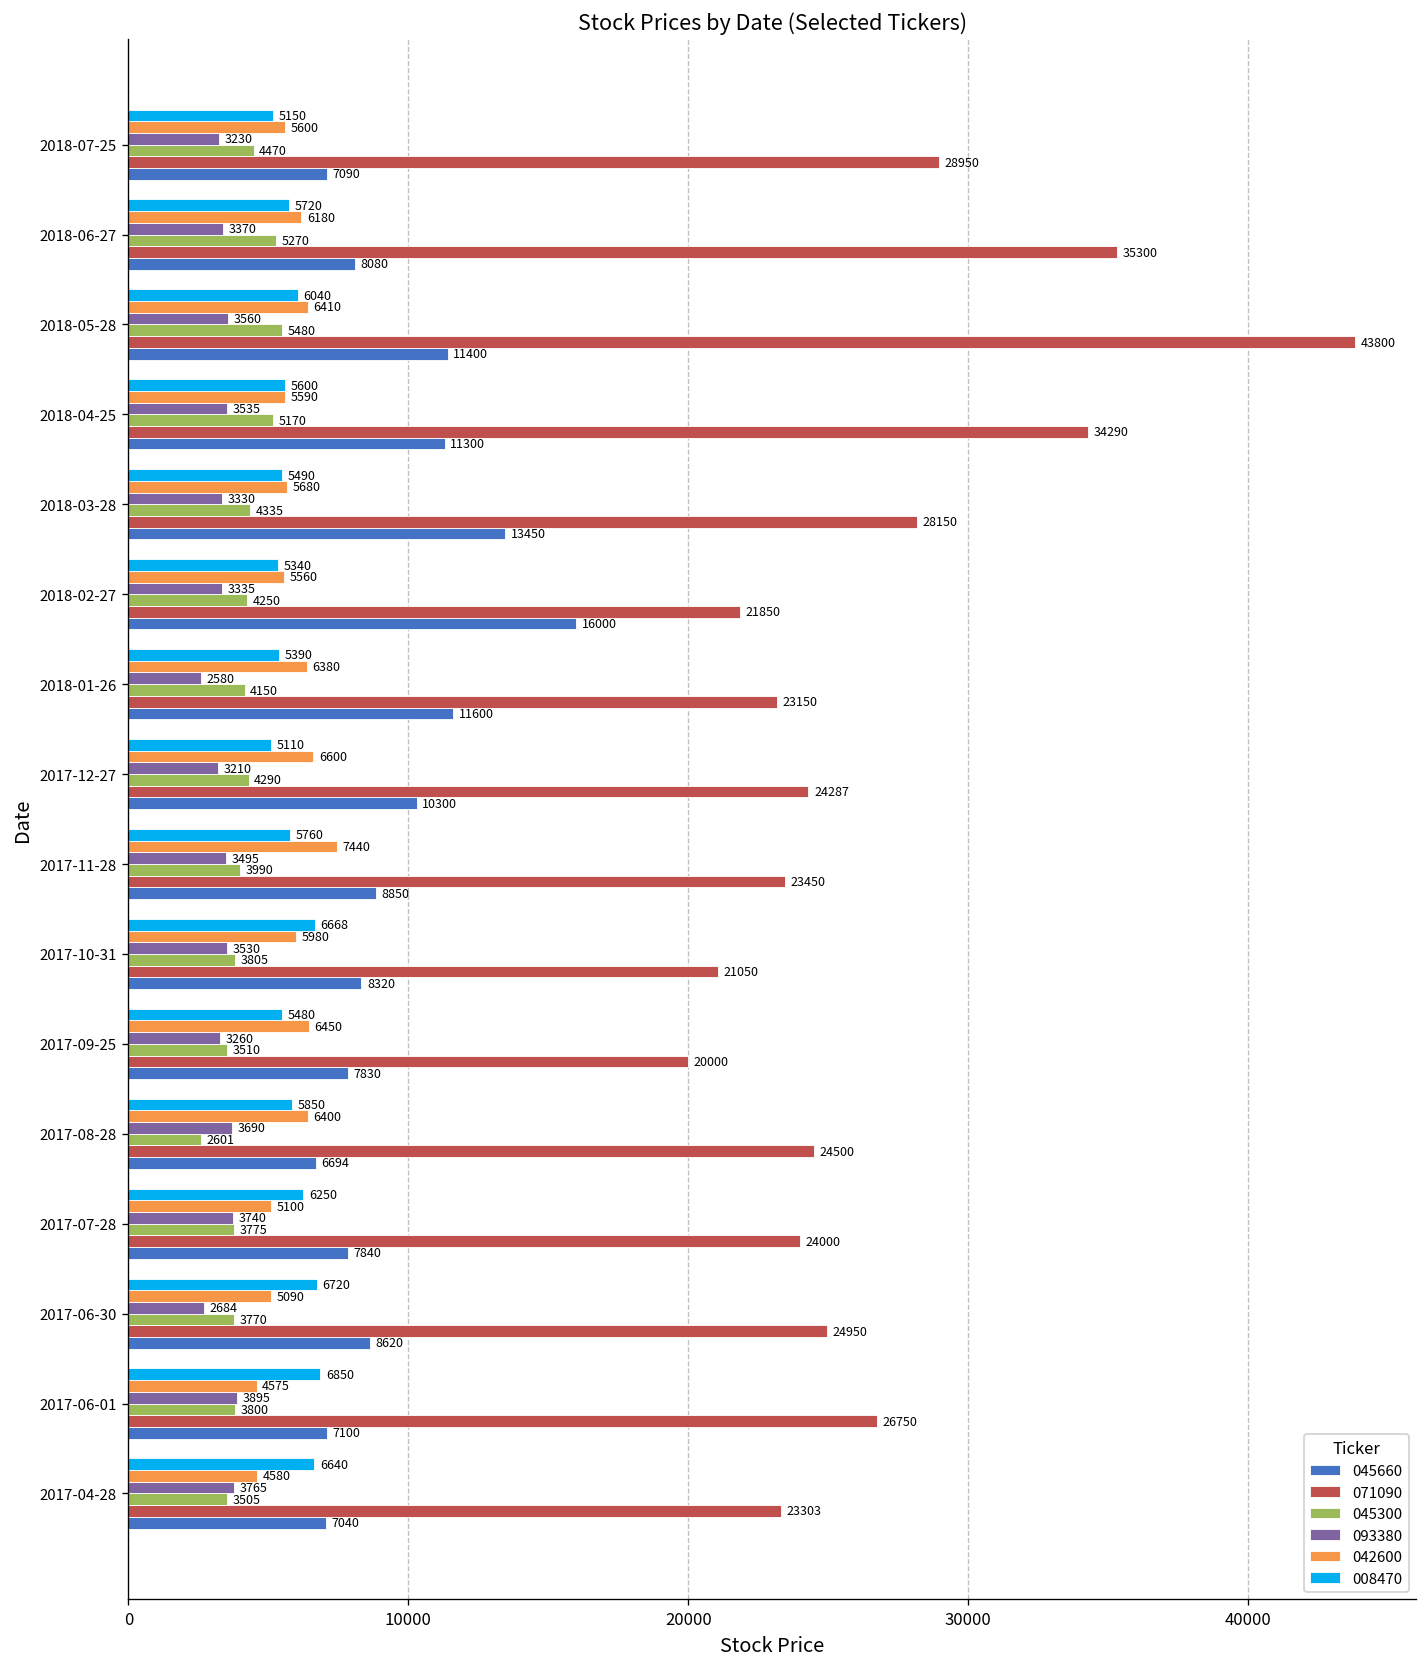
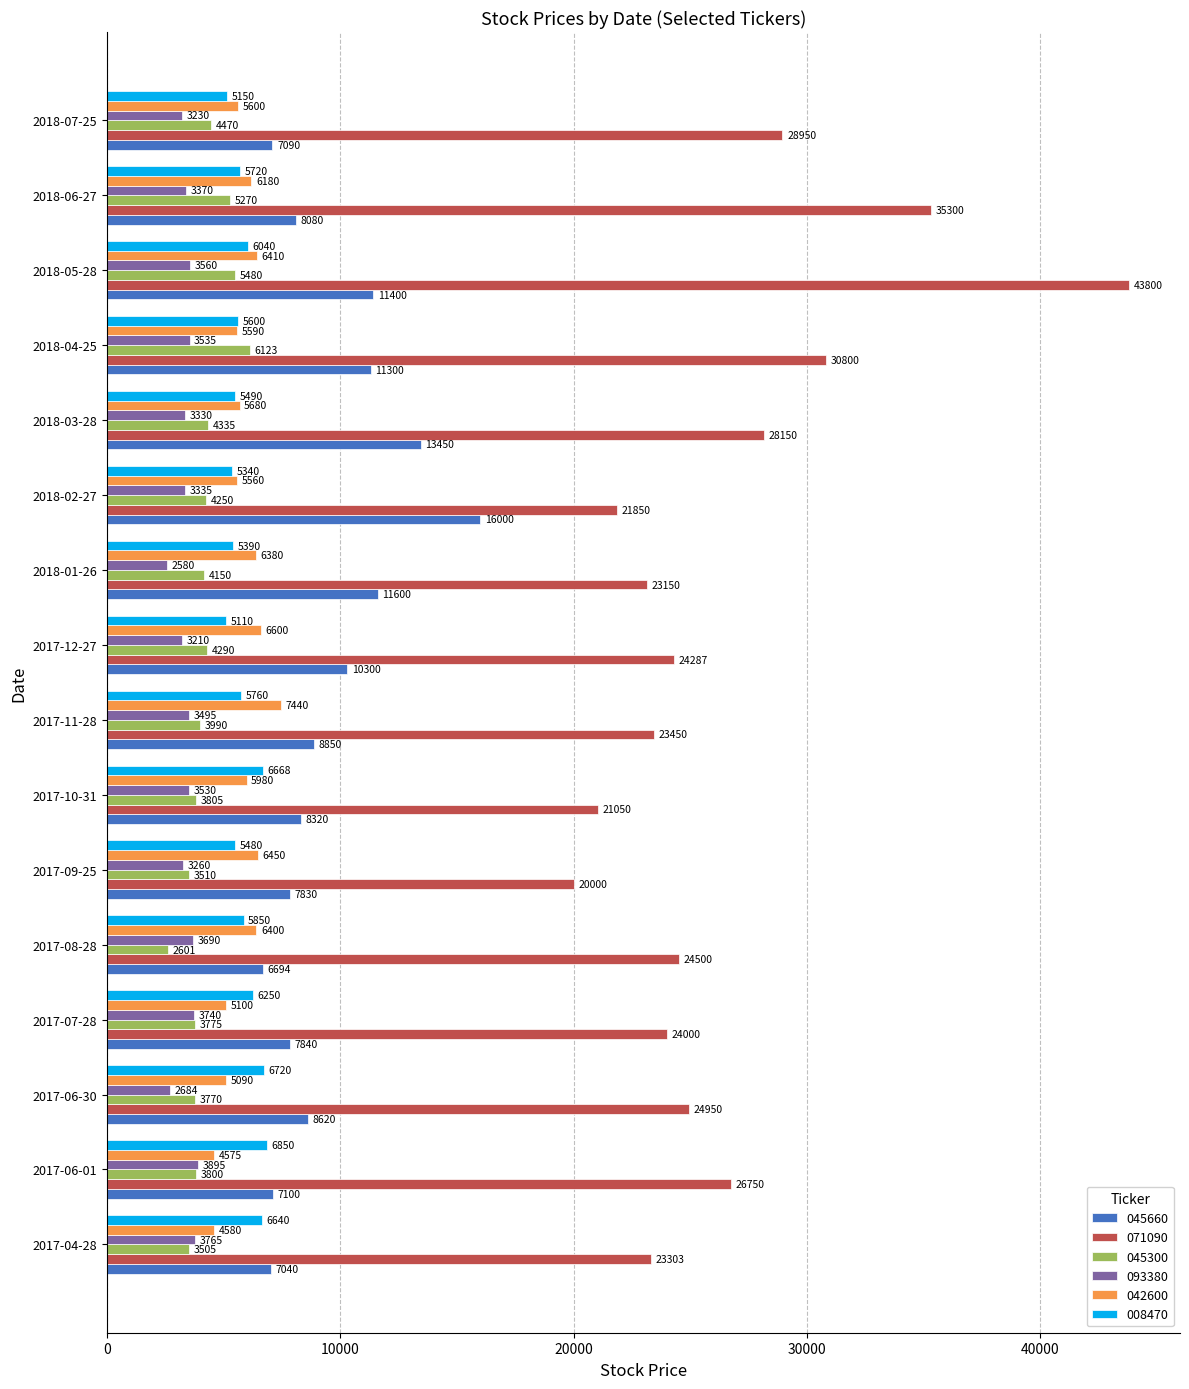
  {
    "045660": {
      "2018-07-25": 7090,
      "2018-06-27": 8080,
      "2018-05-28": 11400,
      "2018-04-25": 11300,
      "2018-03-28": 13450,
      "2018-02-27": 16000,
      "2018-01-26": 11600,
      "2017-12-27": 10300,
      "2017-11-28": 8850,
      "2017-10-31": 8320,
      "2017-09-25": 7830,
      "2017-08-28": 6694,
      "2017-07-28": 7840,
      "2017-06-30": 8620,
      "2017-06-01": 7100,
      "2017-04-28": 7040
    },
    "071090": {
      "2018-07-25": 28950,
      "2018-06-27": 35300,
      "2018-05-28": 43800,
-     "2018-04-25": 34290,
+     "2018-04-25": 30800,
      "2018-03-28": 28150,
      "2018-02-27": 21850,
      "2018-01-26": 23150,
      "2017-12-27": 24287,
      "2017-11-28": 23450,
      "2017-10-31": 21050,
      "2017-09-25": 20000,
      "2017-08-28": 24500,
      "2017-07-28": 24000,
      "2017-06-30": 24950,
      "2017-06-01": 26750,
      "2017-04-28": 23303
    },
    "045300": {
      "2018-07-25": 4470,
      "2018-06-27": 5270,
      "2018-05-28": 5480,
-     "2018-04-25": 5170,
+     "2018-04-25": 6123,
      "2018-03-28": 4335,
      "2018-02-27": 4250,
      "2018-01-26": 4150,
      "2017-12-27": 4290,
      "2017-11-28": 3990,
      "2017-10-31": 3805,
      "2017-09-25": 3510,
      "2017-08-28": 2601,
      "2017-07-28": 3775,
      "2017-06-30": 3770,
      "2017-06-01": 3800,
      "2017-04-28": 3505
    },
    "093380": {
      "2018-07-25": 3230,
      "2018-06-27": 3370,
      "2018-05-28": 3560,
      "2018-04-25": 3535,
      "2018-03-28": 3330,
      "2018-02-27": 3335,
      "2018-01-26": 2580,
      "2017-12-27": 3210,
      "2017-11-28": 3495,
      "2017-10-31": 3530,
      "2017-09-25": 3260,
      "2017-08-28": 3690,
      "2017-07-28": 3740,
      "2017-06-30": 2684,
      "2017-06-01": 3895,
      "2017-04-28": 3765
    },
    "042600": {
      "2018-07-25": 5600,
      "2018-06-27": 6180,
      "2018-05-28": 6410,
      "2018-04-25": 5590,
      "2018-03-28": 5680,
      "2018-02-27": 5560,
      "2018-01-26": 6380,
      "2017-12-27": 6600,
      "2017-11-28": 7440,
      "2017-10-31": 5980,
      "2017-09-25": 6450,
      "2017-08-28": 6400,
      "2017-07-28": 5100,
      "2017-06-30": 5090,
      "2017-06-01": 4575,
      "2017-04-28": 4580
    },
    "008470": {
      "2018-07-25": 5150,
      "2018-06-27": 5720,
      "2018-05-28": 6040,
      "2018-04-25": 5600,
      "2018-03-28": 5490,
      "2018-02-27": 5340,
      "2018-01-26": 5390,
      "2017-12-27": 5110,
      "2017-11-28": 5760,
      "2017-10-31": 6668,
      "2017-09-25": 5480,
      "2017-08-28": 5850,
      "2017-07-28": 6250,
      "2017-06-30": 6720,
      "2017-06-01": 6850,
      "2017-04-28": 6640
    }
  }
